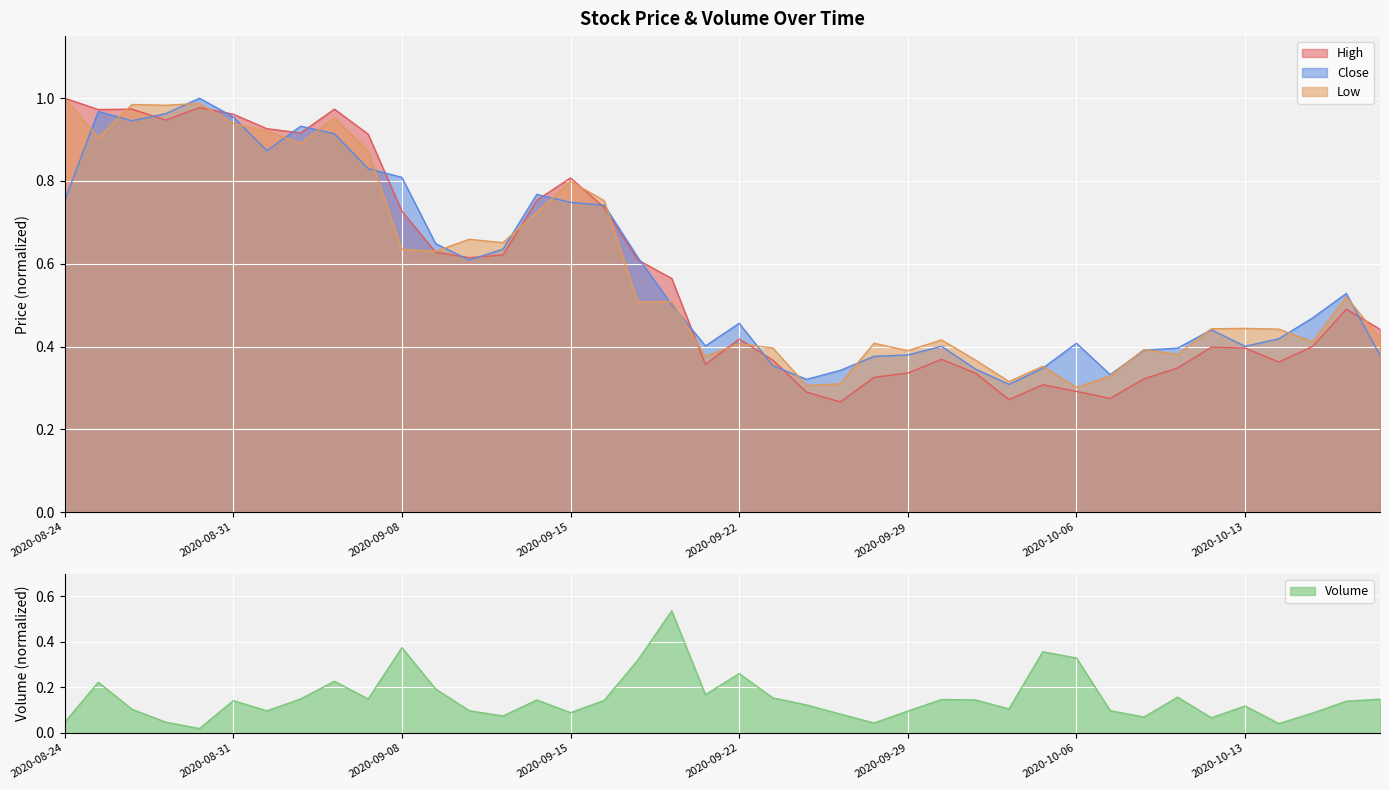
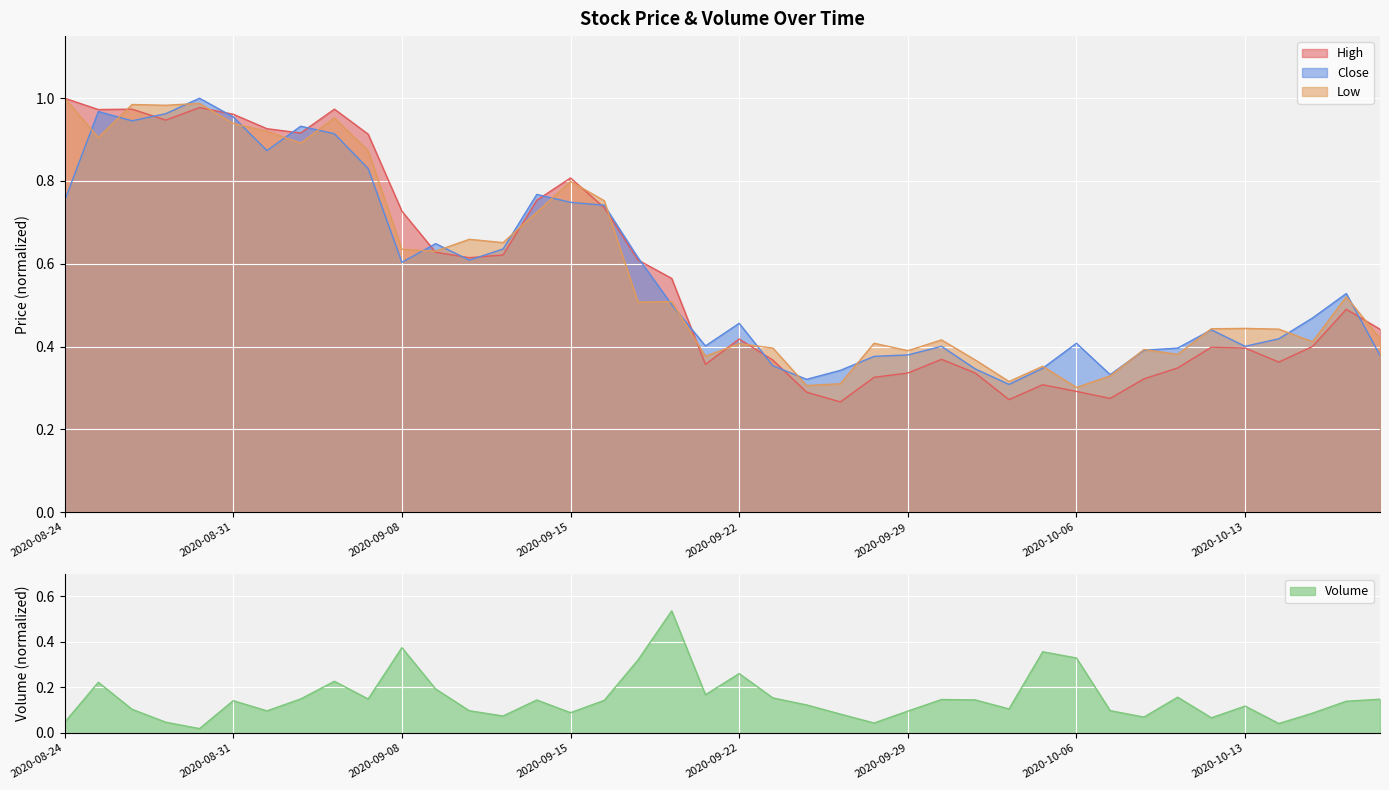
  {
    "Stock Price & Volume Over Time": {
      "Close": {
        "2020-08-24": 0.75,
        "2020-08-31": 0.95,
-       "2020-09-08": 0.81,
+       "2020-09-08": 0.60,
        "2020-09-15": 0.75,
        "2020-09-22": 0.46,
        "2020-09-29": 0.38,
        "2020-10-06": 0.41
      }
    }
  }
